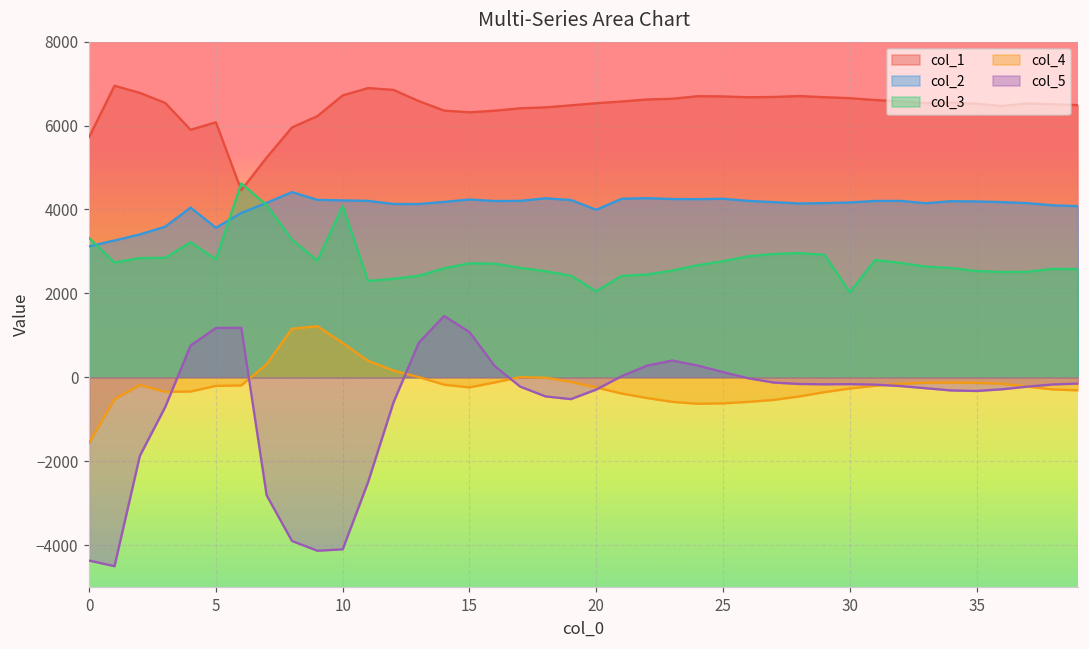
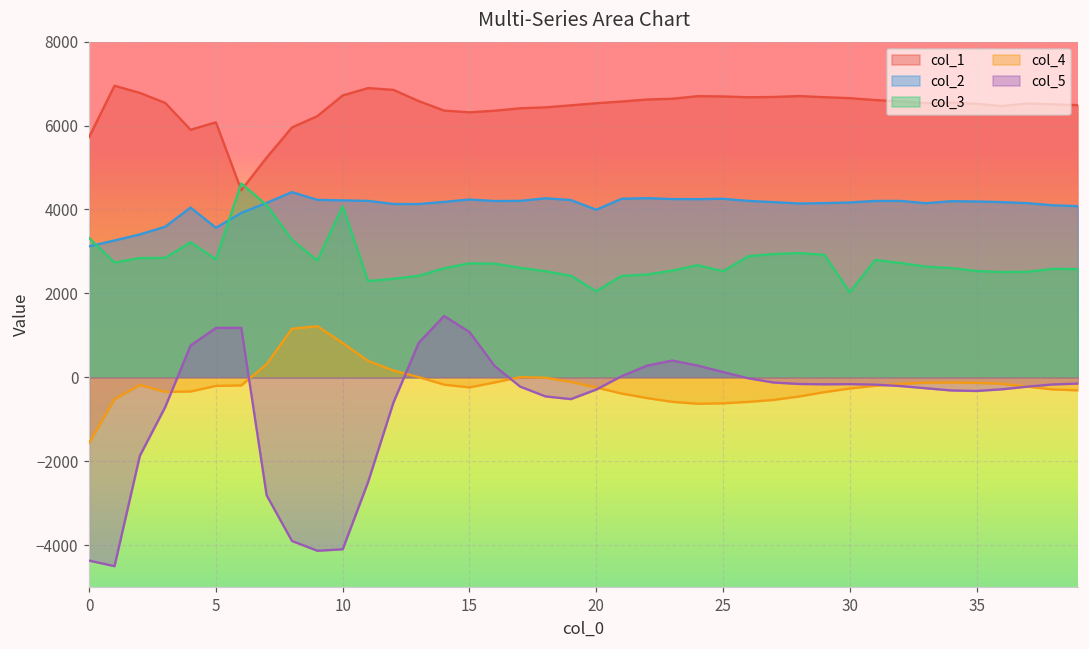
  {
    "col_2": {
      "0": 3100,
      "5": 3600,
      "10": 4200,
      "15": 4200,
      "20": 4000,
      "25": 4300,
      "30": 4200,
      "35": 4200
    },
    "col_3": {
      "0": 3300,
      "5": 2800,
      "10": 4100,
      "15": 2700,
      "20": 2100,
-     "25": 2800,
+     "25": 2500,
      "30": 2000,
      "35": 2500
    }
  }
